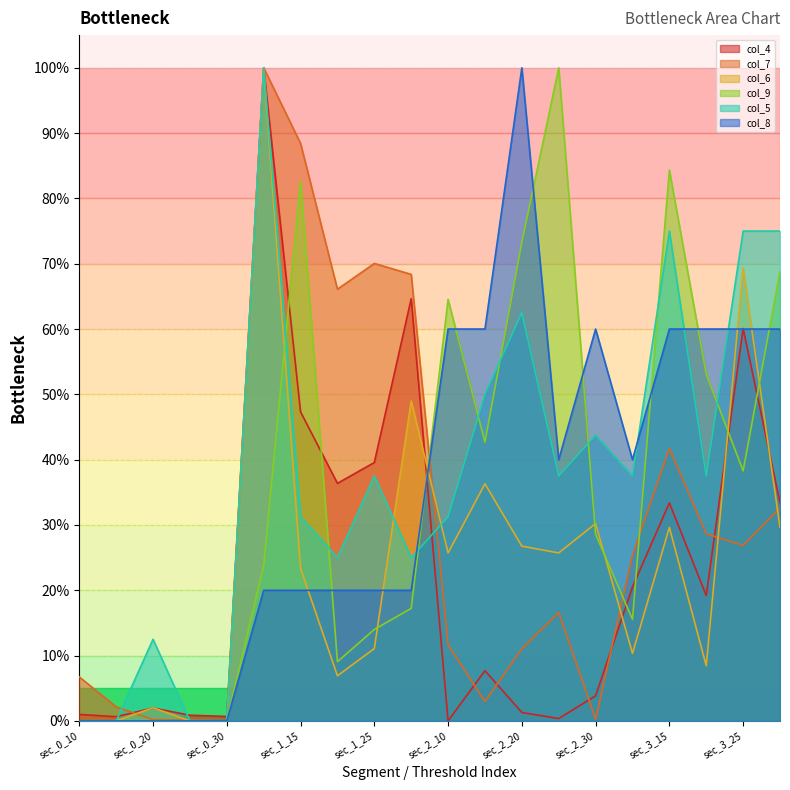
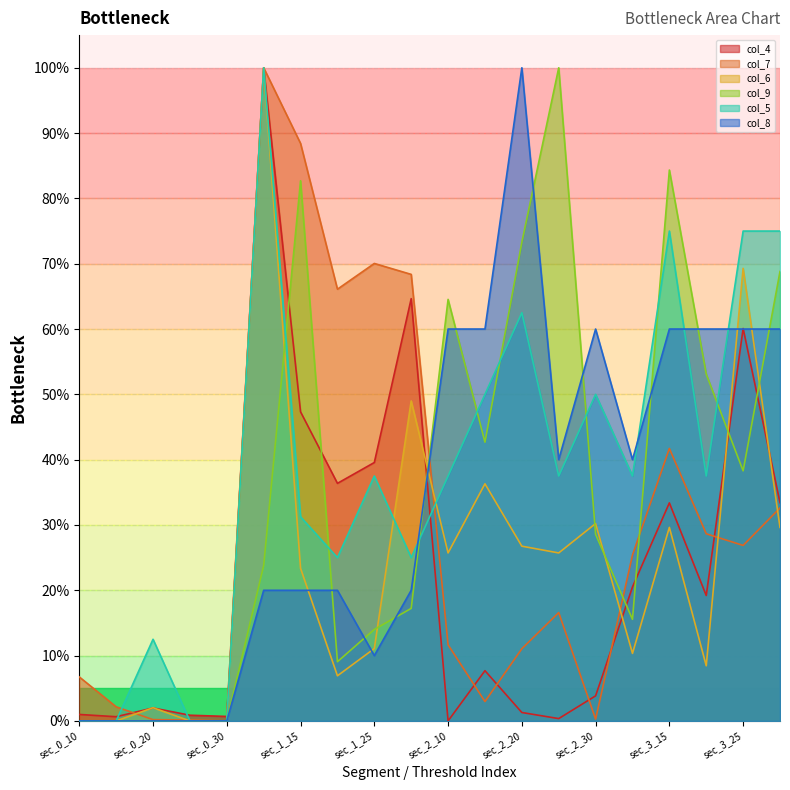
  {
    "col_9": {
      "sec_1_15": "83%",
      "sec_1_25": "14%",
      "sec_2_10": "65%",
      "sec_2_20": "73%",
      "sec_2_30": "29%",
      "sec_3_15": "84%",
      "sec_3_25": "38%"
    },
    "col_5": {
      "sec_0_20": "13%",
      "sec_1_15": "31%",
      "sec_1_25": "38%",
-     "sec_2_10": "31%",
+     "sec_2_10": "38%",
      "sec_2_20": "63%",
-     "sec_2_30": "44%",
+     "sec_2_30": "50%",
      "sec_3_15": "75%",
      "sec_3_25": "75%"
    },
    "col_8": {
      "sec_1_15": "20%",
-     "sec_1_25": "20%",
+     "sec_1_25": "10%",
      "sec_2_10": "60%",
      "sec_2_20": "100%",
      "sec_2_30": "60%",
      "sec_3_15": "60%"
    }
  }
